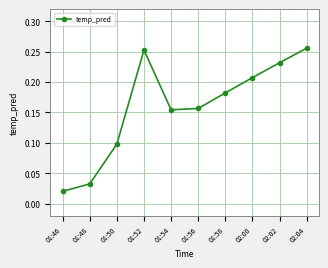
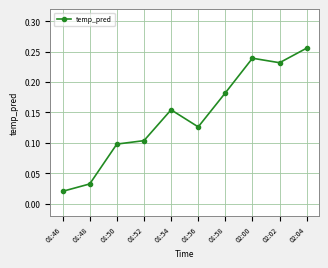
  {
    "01:46": 0.02,
    "01:48": 0.03,
    "01:50": 0.10,
-   "01:52": 0.25,
+   "01:52": 0.10,
    "01:54": 0.15,
-   "01:56": 0.16,
+   "01:56": 0.13,
    "01:58": 0.18,
-   "02:00": 0.21,
+   "02:00": 0.24,
    "02:02": 0.23,
    "02:04": 0.26
  }
